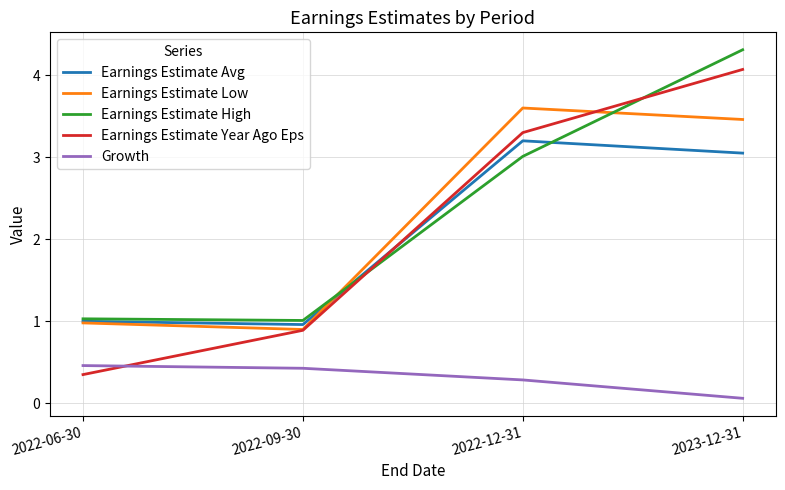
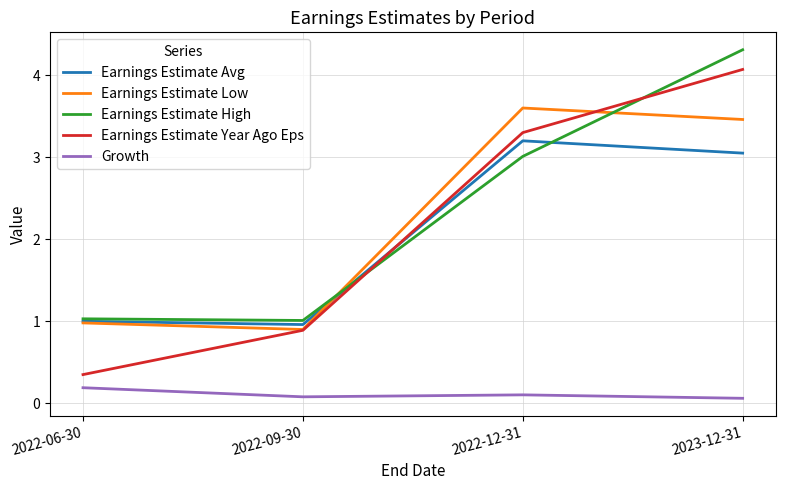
  {
    "Earnings Estimate Avg": {
      "2022-09-30": 1.0,
      "2022-12-31": 3.2,
      "2023-12-31": 3.1
    },
    "Earnings Estimate Low": {
      "2022-12-31": 3.6,
      "2023-12-31": 3.5
    },
    "Earnings Estimate High": {
      "2022-09-30": 1.0,
      "2022-12-31": 3.0,
      "2023-12-31": 4.3
    },
    "Earnings Estimate Year Ago Eps": {
      "2022-06-30": 0.4,
      "2022-12-31": 3.3,
      "2023-12-31": 4.1
    },
    "Growth": {
-     "2022-06-30": 0.5,
-     "2022-09-30": 0.4,
-     "2022-12-31": 0.3,
+     "2022-06-30": 0.2,
+     "2022-09-30": 0.1,
+     "2022-12-31": 0.1,
      "2023-12-31": 0.1
    }
  }
